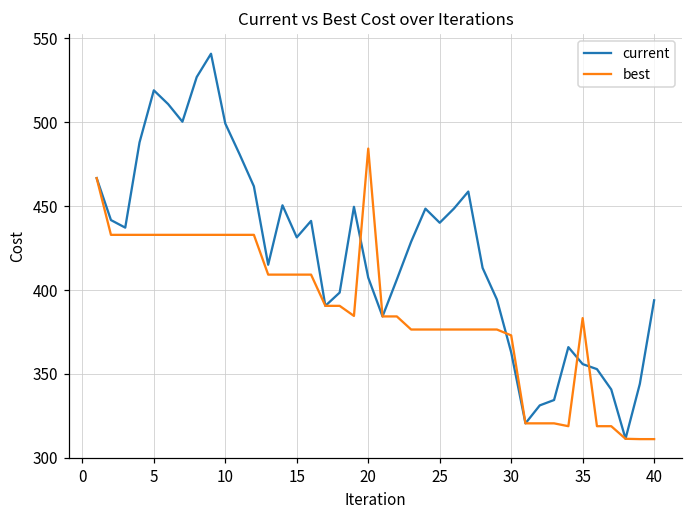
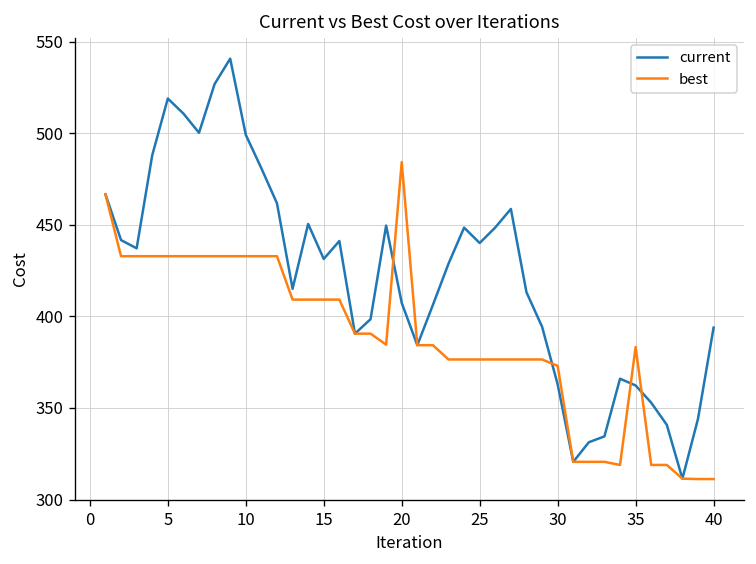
  {
    "current": {
      "5": 519,
      "10": 499,
      "15": 431,
      "20": 407,
      "25": 440,
      "30": 363,
-     "35": 356,
+     "35": 362,
      "40": 394
    },
    "best": {
      "5": 433,
      "10": 433,
      "15": 409,
      "20": 484,
      "25": 377,
      "30": 373,
      "35": 383,
      "40": 311
    }
  }
